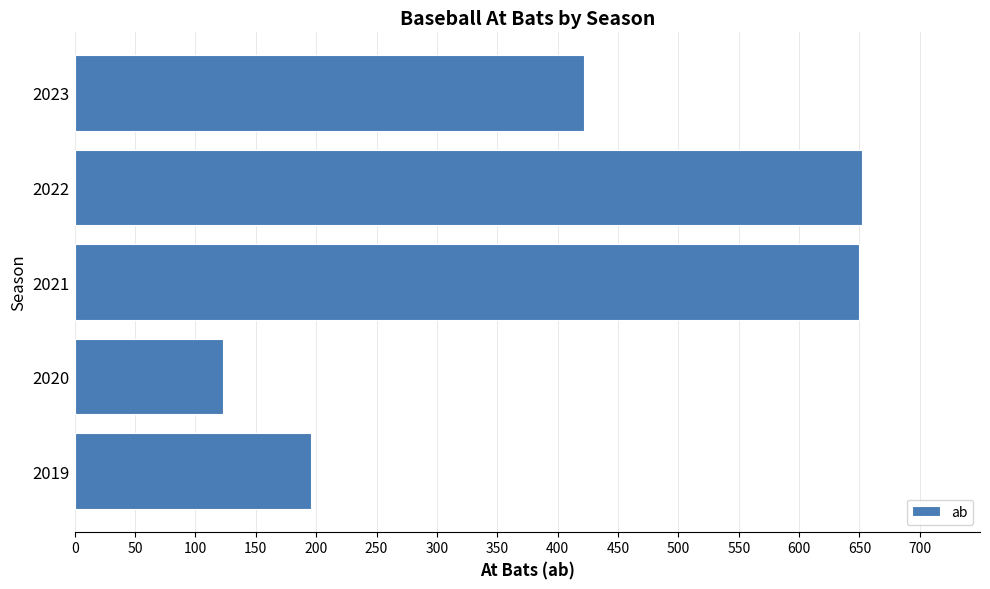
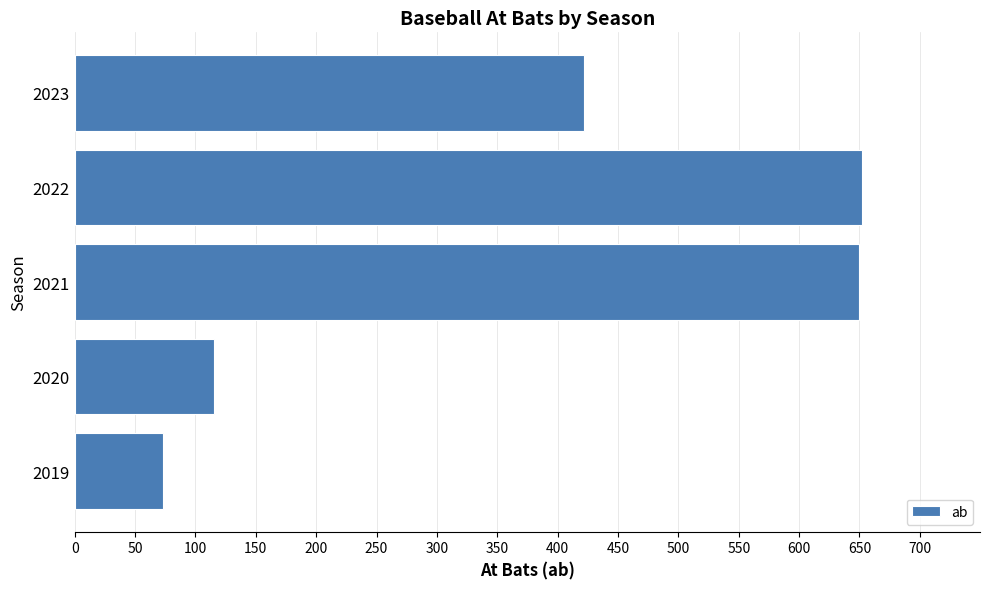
  {
    "2023": 422,
    "2022": 652,
    "2021": 650,
-   "2020": 123,
-   "2019": 196
+   "2020": 115,
+   "2019": 73
  }
